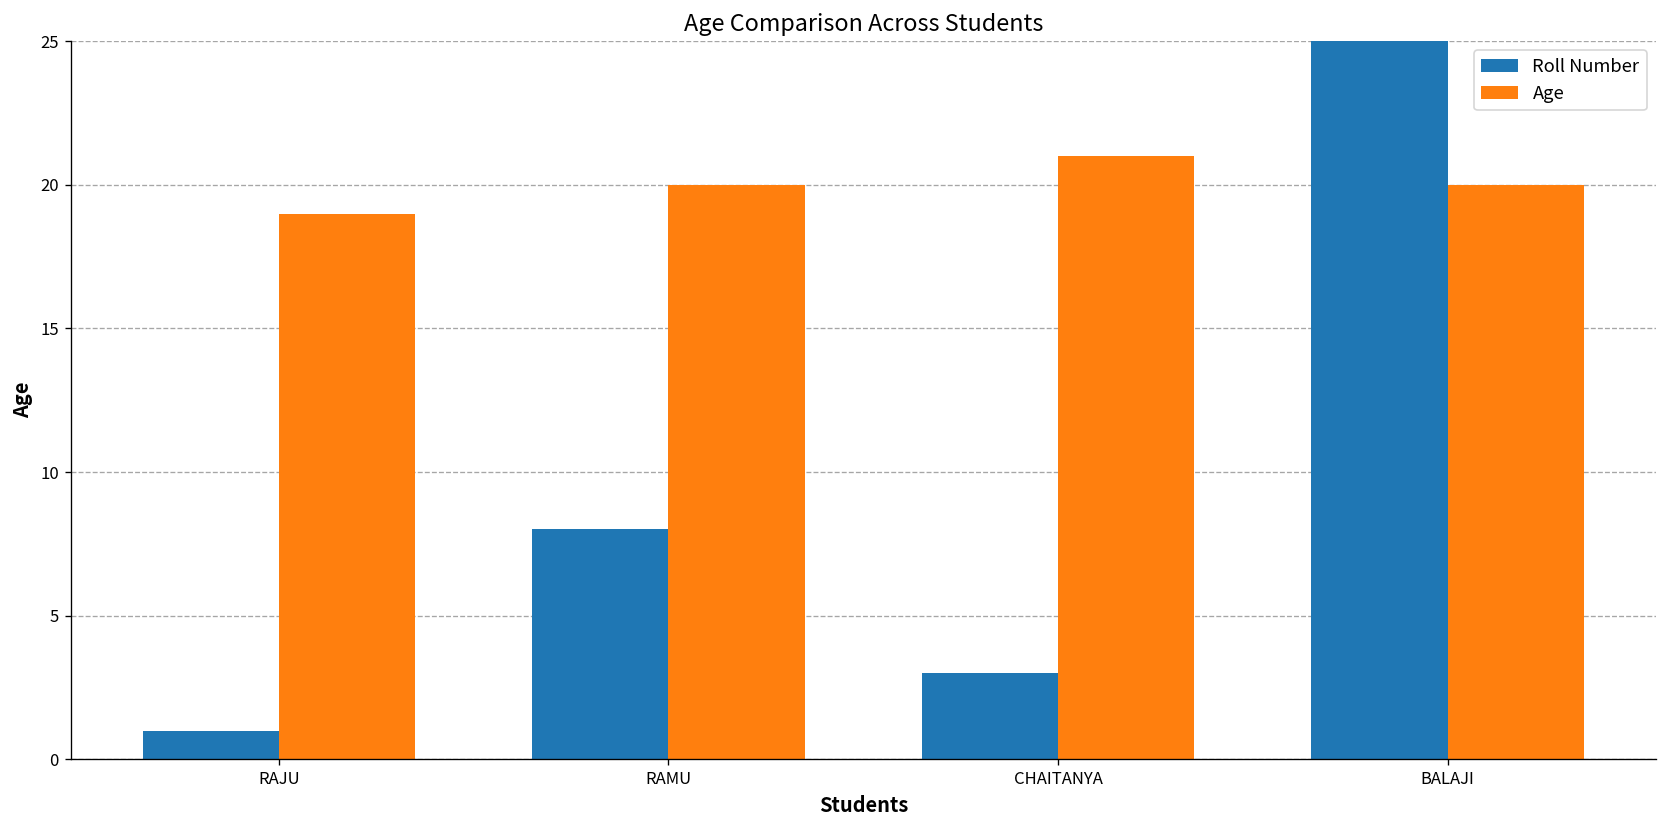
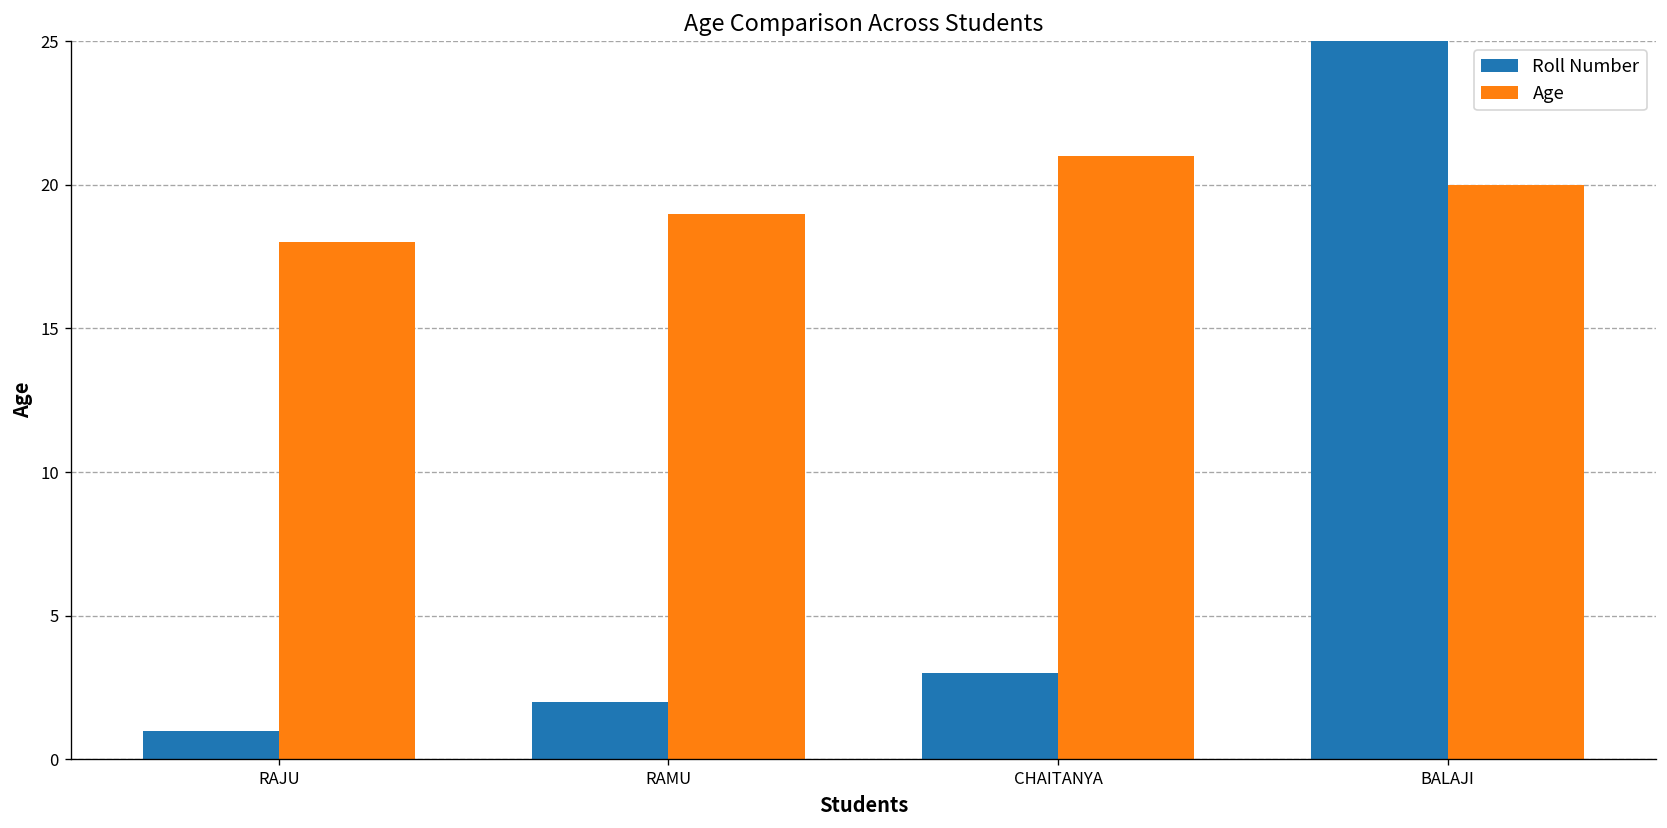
  {
    "Roll Number": {
      "RAJU": 1,
-     "RAMU": 8,
+     "RAMU": 2,
      "CHAITANYA": 3
    },
    "Age": {
-     "RAJU": 19,
-     "RAMU": 20,
+     "RAJU": 18,
+     "RAMU": 19,
      "CHAITANYA": 21,
      "BALAJI": 20
    }
  }
